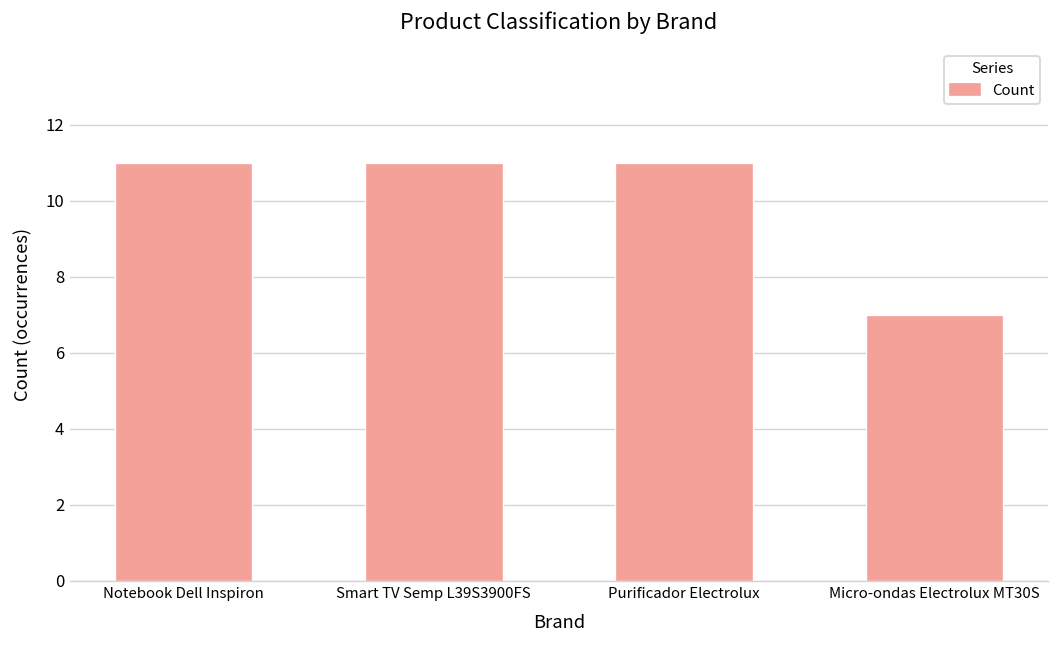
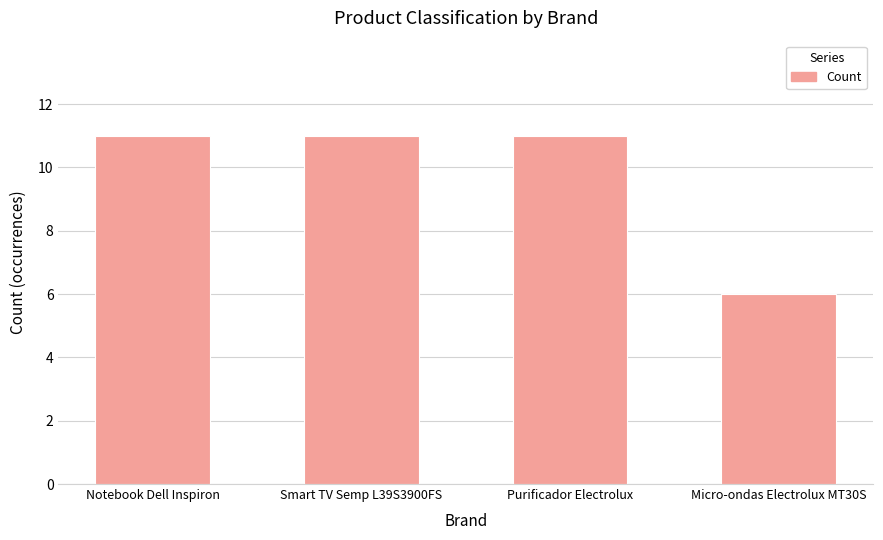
  {
    "Notebook Dell Inspiron": 11,
    "Smart TV Semp L39S3900FS": 11,
    "Purificador Electrolux": 11,
-   "Micro-ondas Electrolux MT30S": 7
+   "Micro-ondas Electrolux MT30S": 6
  }
